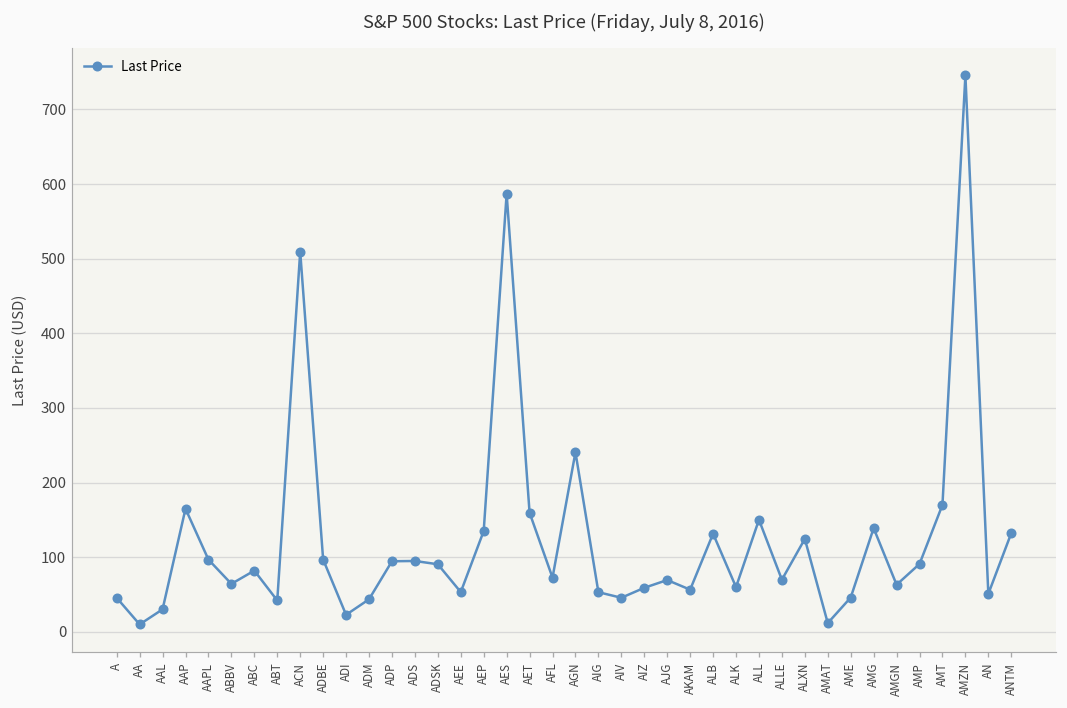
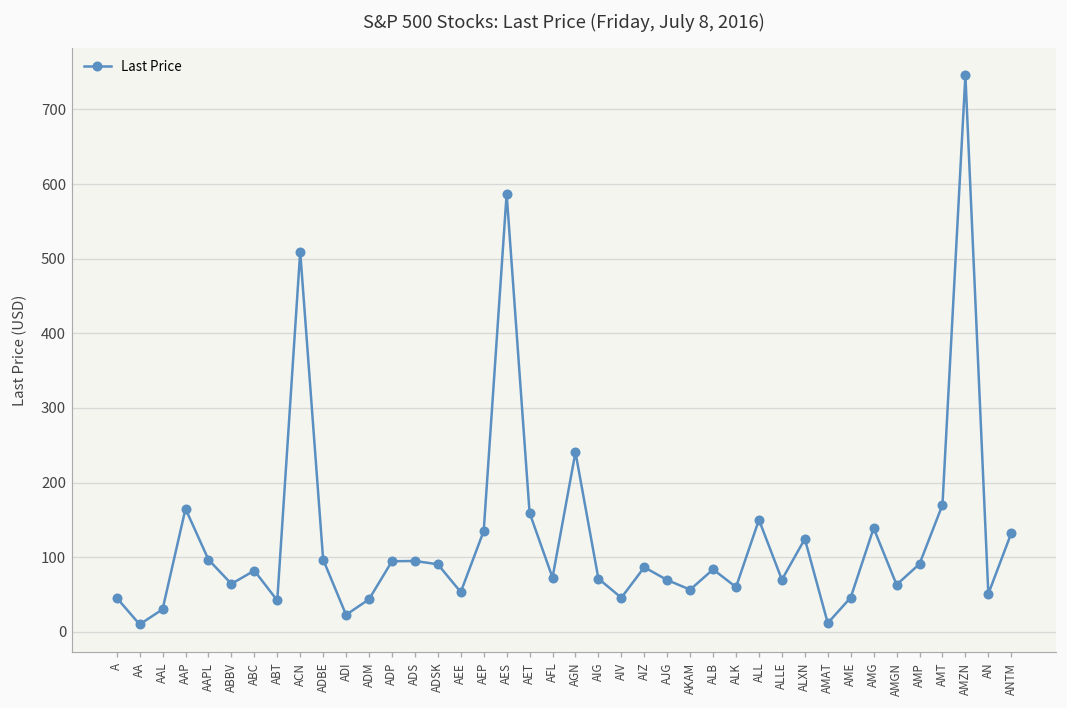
  {
    "A": 50,
    "AA": 10,
    "AAL": 30,
    "AAP": 160,
    "AAPL": 100,
    "ABBV": 60,
    "ABC": 80,
    "ABT": 40,
    "ACN": 510,
    "ADBE": 100,
    "ADI": 20,
    "ADM": 40,
    "ADP": 90,
    "ADS": 90,
    "ADSK": 90,
    "AEE": 50,
    "AEP": 130,
    "AES": 590,
    "AET": 160,
    "AFL": 70,
    "AGN": 240,
-   "AIG": 50,
+   "AIG": 70,
    "AIV": 50,
-   "AIZ": 60,
+   "AIZ": 90,
    "AJG": 70,
    "AKAM": 60,
-   "ALB": 130,
+   "ALB": 80,
    "ALK": 60,
    "ALL": 150,
    "ALLE": 70,
    "ALXN": 120,
    "AMAT": 10,
    "AME": 50,
    "AMG": 140,
    "AMGN": 60,
    "AMP": 90,
    "AMT": 170,
    "AMZN": 750,
    "AN": 50,
    "ANTM": 130
  }
